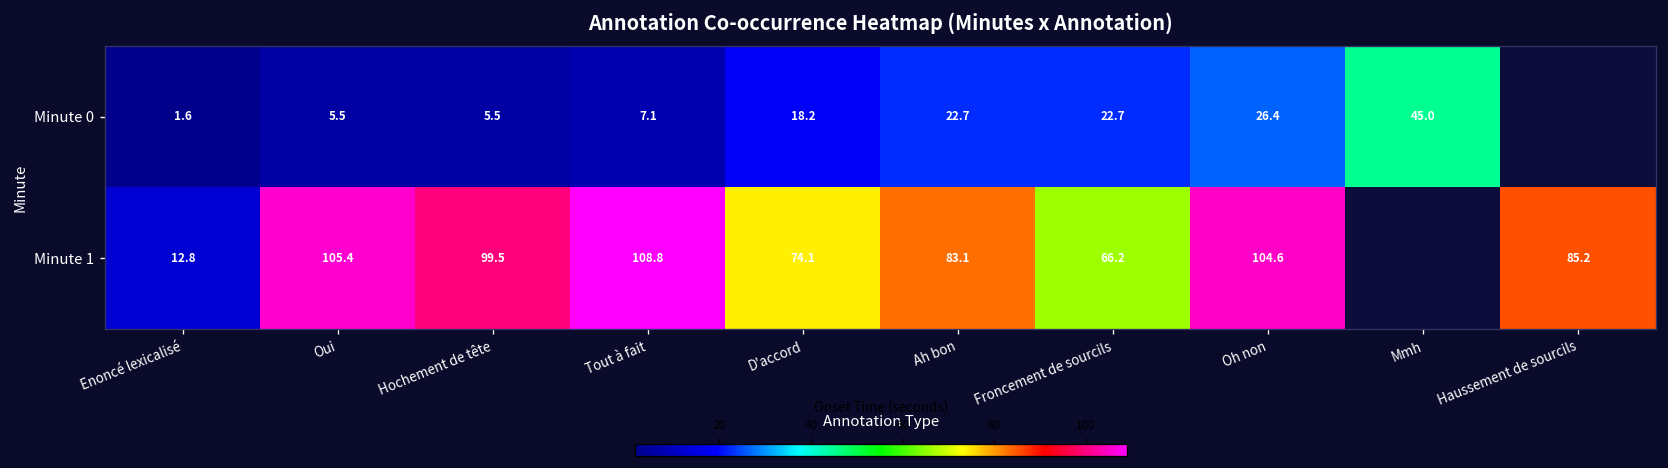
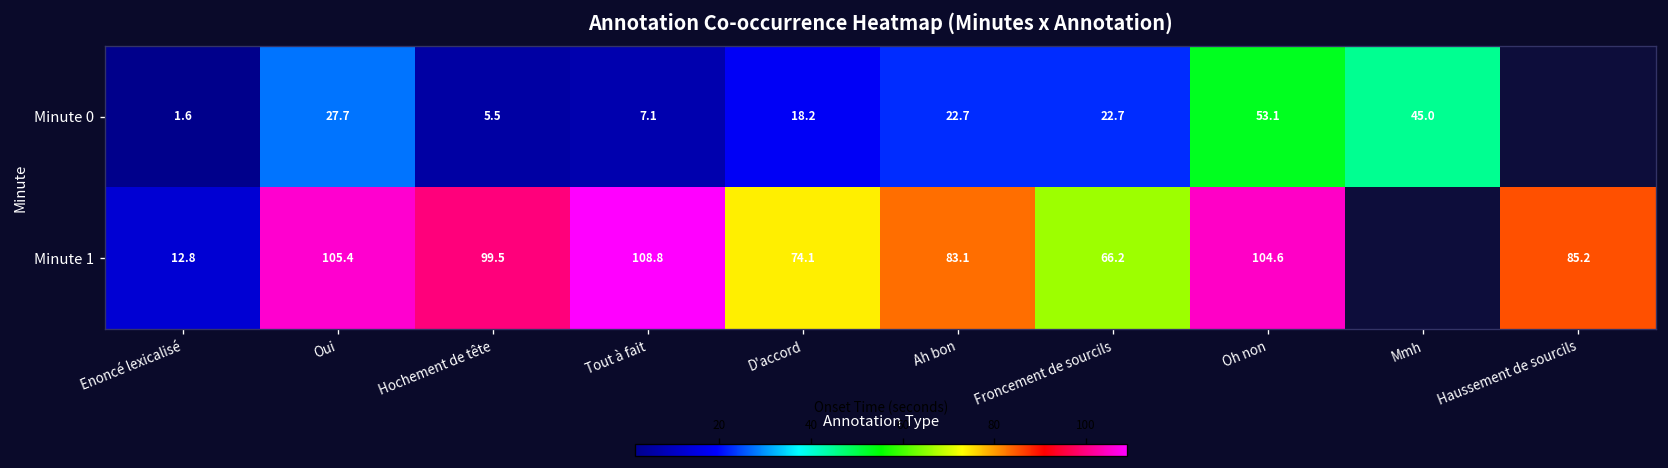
  {
    "Minute 0": {
      "Enoncé lexicalisé": 1.6,
-     "Oui": 5.5,
+     "Oui": 27.7,
      "Hochement de tête": 5.5,
      "Tout à fait": 7.1,
      "D'accord": 18.2,
      "Ah bon": 22.7,
      "Froncement de sourcils": 22.7,
-     "Oh non": 26.4,
+     "Oh non": 53.1,
      "Mmh": 45.0
    },
    "Minute 1": {
      "Enoncé lexicalisé": 12.8,
      "Oui": 105.4,
      "Hochement de tête": 99.5,
      "Tout à fait": 108.8,
      "D'accord": 74.1,
      "Ah bon": 83.1,
      "Froncement de sourcils": 66.2,
      "Oh non": 104.6,
      "Haussement de sourcils": 85.2
    }
  }
